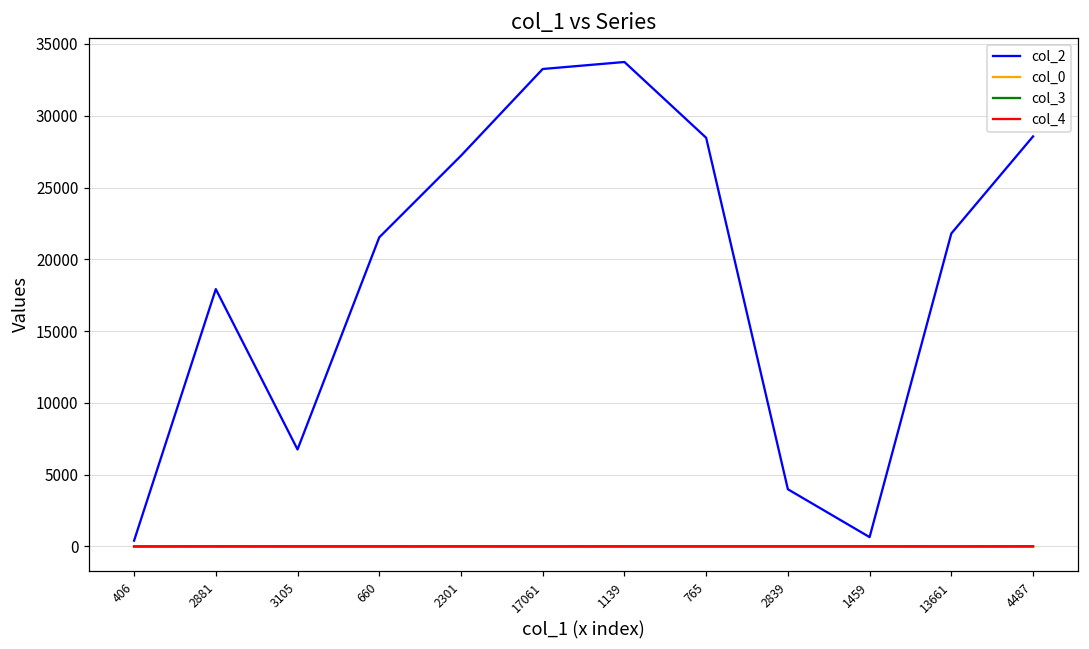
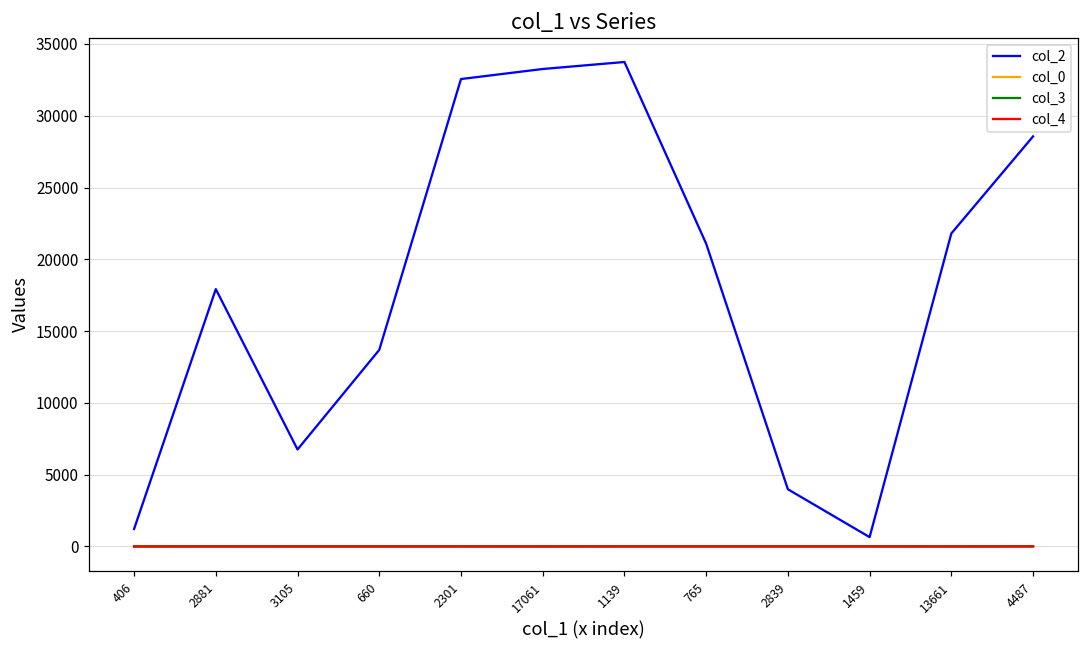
  {
    "col_2": {
-     "406": 400,
+     "406": 1200,
      "2881": 17900,
      "3105": 6800,
-     "660": 21500,
-     "2301": 27200,
+     "660": 13700,
+     "2301": 32600,
      "17061": 33300,
      "1139": 33700,
-     "765": 28500,
+     "765": 21100,
      "2839": 4000,
      "1459": 700,
      "13661": 21800,
      "4487": 28600
    }
  }
